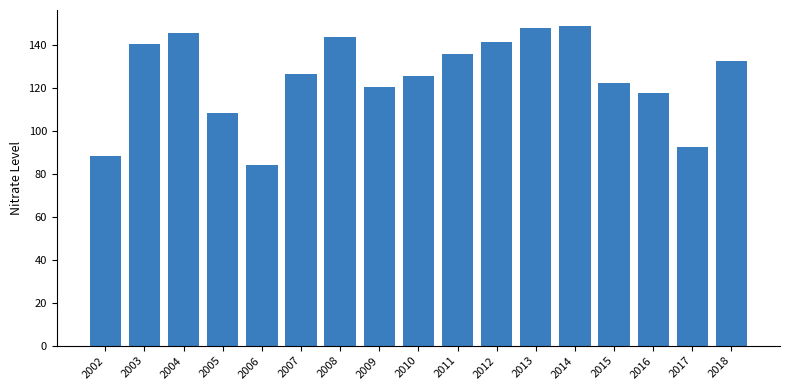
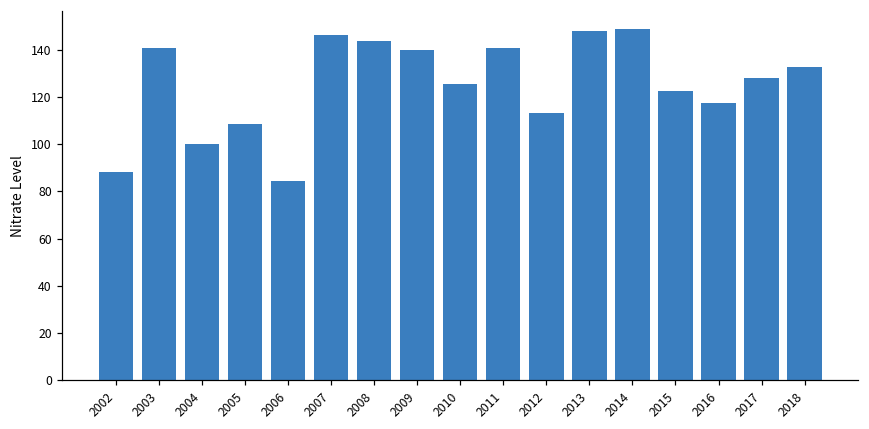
  {
    "2002": 88,
    "2003": 141,
-   "2004": 146,
+   "2004": 100,
    "2005": 109,
    "2006": 84,
-   "2007": 127,
+   "2007": 146,
    "2008": 144,
-   "2009": 121,
+   "2009": 140,
    "2010": 126,
-   "2011": 136,
-   "2012": 141,
+   "2011": 141,
+   "2012": 113,
    "2013": 148,
    "2014": 149,
    "2015": 122,
    "2016": 118,
-   "2017": 93,
+   "2017": 128,
    "2018": 133
  }
